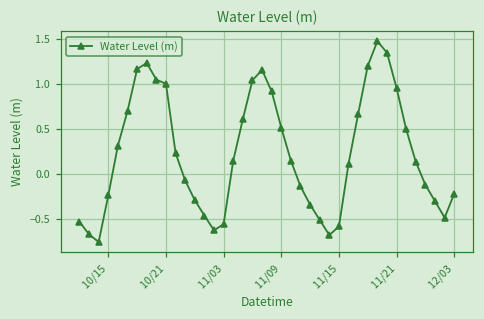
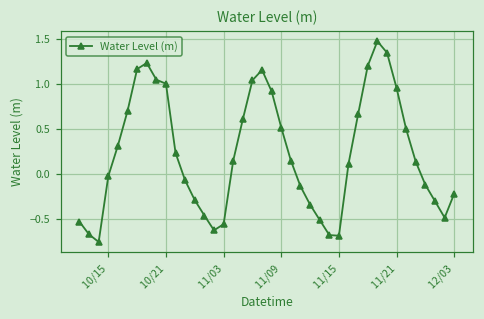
  {
-   "10/15": -0.2,
+   "10/15": 0.0,
    "10/21": 1.0,
    "11/03": -0.6,
    "11/09": 0.5,
-   "11/15": -0.6,
+   "11/15": -0.7,
    "11/21": 1.0,
    "12/03": -0.2
  }
